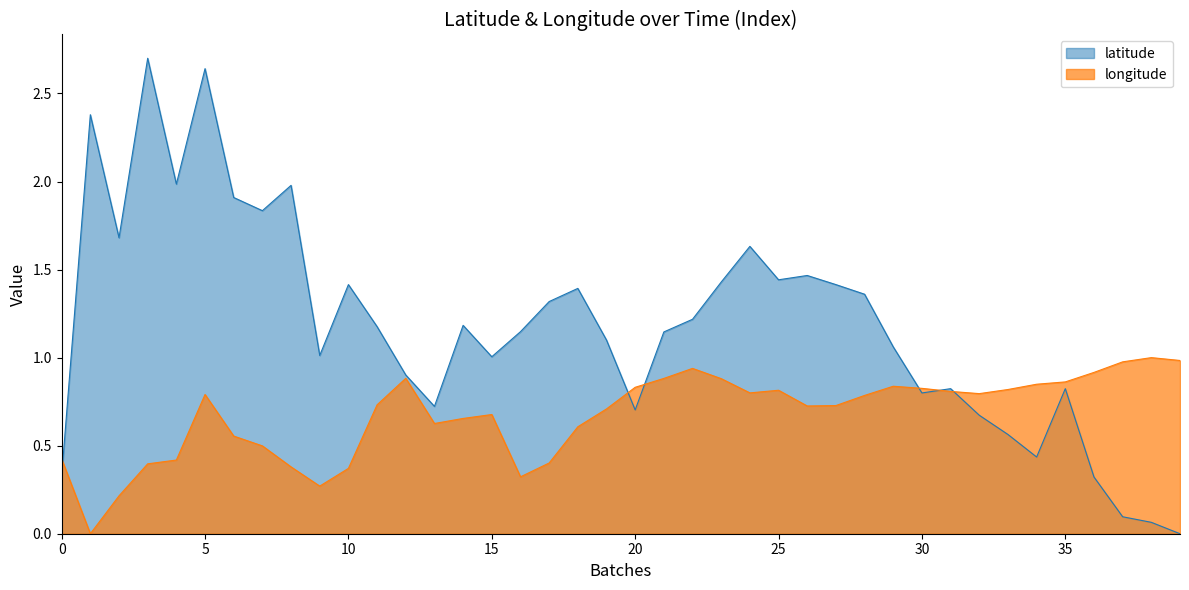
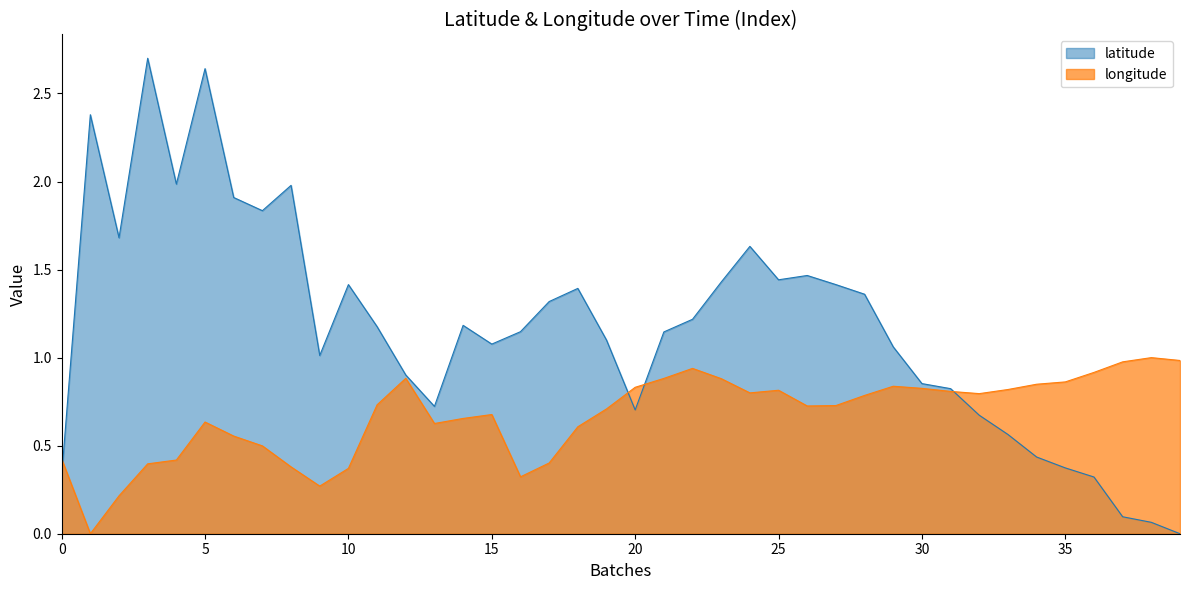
  {
    "latitude": {
      "0": 0.33,
      "5": 2.64,
      "10": 1.41,
-     "15": 1.00,
+     "15": 1.08,
      "20": 0.70,
      "25": 1.44,
-     "30": 0.80,
-     "35": 0.82
+     "30": 0.85,
+     "35": 0.37
    },
    "longitude": {
      "0": 0.42,
-     "5": 0.79,
+     "5": 0.63,
      "10": 0.37,
      "15": 0.68,
      "20": 0.83,
      "25": 0.81,
      "30": 0.83,
      "35": 0.86
    }
  }
